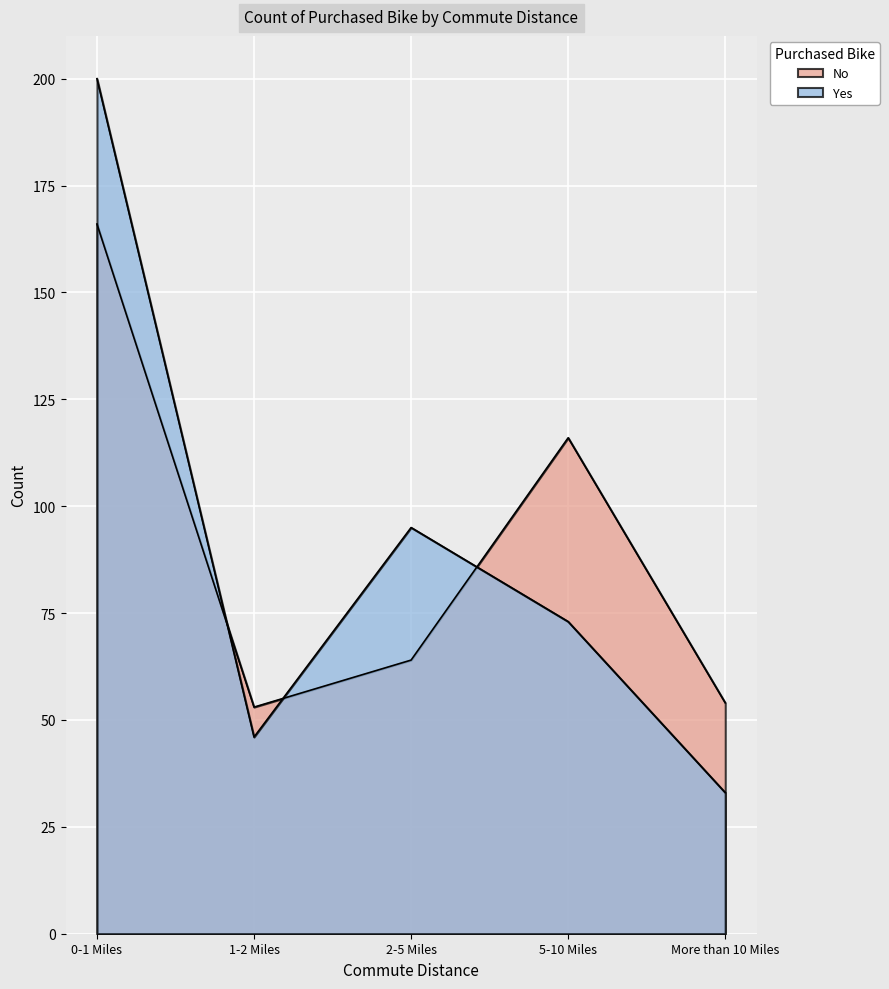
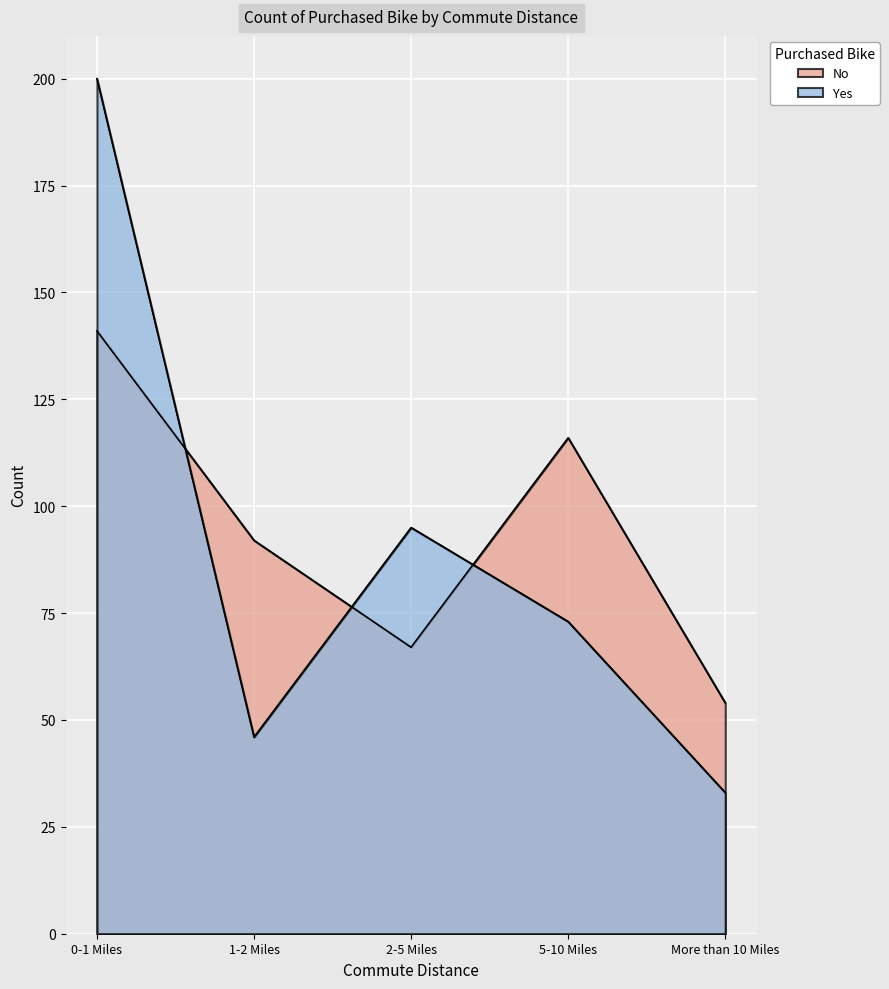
  {
    "No": {
-     "0-1 Miles": 166,
-     "1-2 Miles": 53,
-     "2-5 Miles": 64,
+     "0-1 Miles": 141,
+     "1-2 Miles": 92,
+     "2-5 Miles": 67,
      "5-10 Miles": 116,
      "More than 10 Miles": 54
    },
    "Yes": {
      "0-1 Miles": 200,
      "1-2 Miles": 46,
      "2-5 Miles": 95,
      "5-10 Miles": 73,
      "More than 10 Miles": 33
    }
  }
